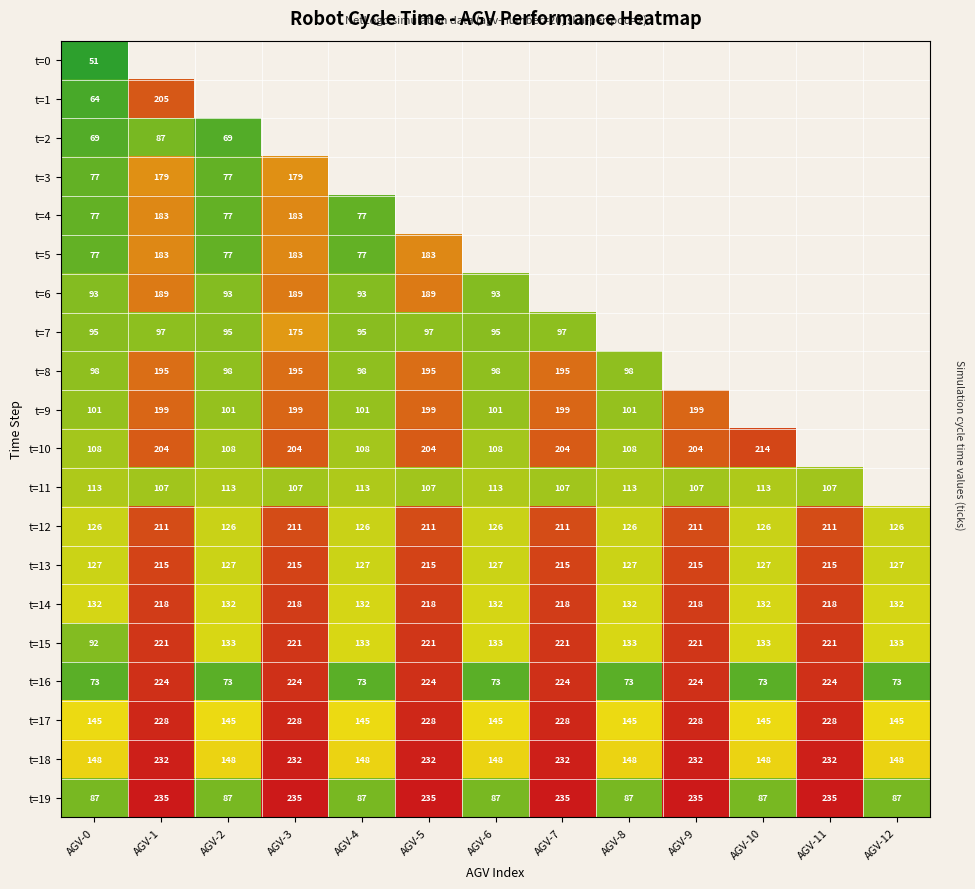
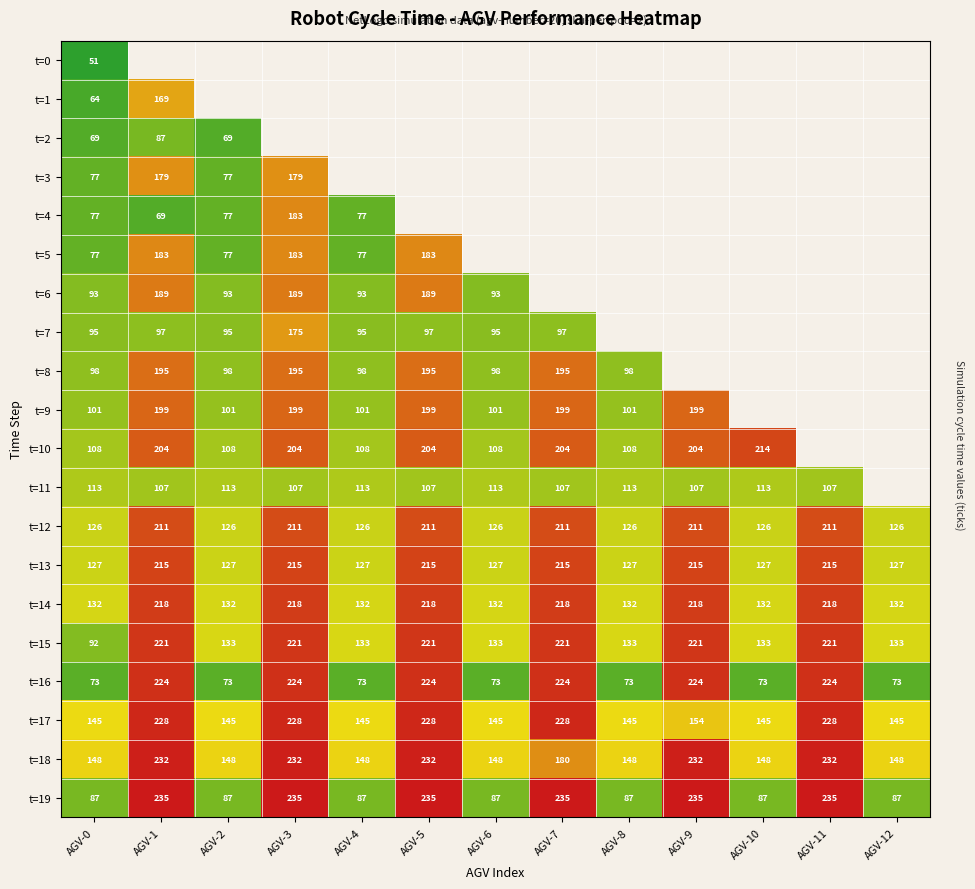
  {
    "t=0": {
      "AGV-0": 51
    },
    "t=1": {
      "AGV-0": 64,
-     "AGV-1": 205
+     "AGV-1": 169
    },
    "t=2": {
      "AGV-0": 69,
      "AGV-1": 87,
      "AGV-2": 69
    },
    "t=3": {
      "AGV-0": 77,
      "AGV-1": 179,
      "AGV-2": 77,
      "AGV-3": 179
    },
    "t=4": {
      "AGV-0": 77,
-     "AGV-1": 183,
+     "AGV-1": 69,
      "AGV-2": 77,
      "AGV-3": 183,
      "AGV-4": 77
    },
    "t=5": {
      "AGV-0": 77,
      "AGV-1": 183,
      "AGV-2": 77,
      "AGV-3": 183,
      "AGV-4": 77,
      "AGV-5": 183
    },
    "t=6": {
      "AGV-0": 93,
      "AGV-1": 189,
      "AGV-2": 93,
      "AGV-3": 189,
      "AGV-4": 93,
      "AGV-5": 189,
      "AGV-6": 93
    },
    "t=7": {
      "AGV-0": 95,
      "AGV-1": 97,
      "AGV-2": 95,
      "AGV-3": 175,
      "AGV-4": 95,
      "AGV-5": 97,
      "AGV-6": 95,
      "AGV-7": 97
    },
    "t=8": {
      "AGV-0": 98,
      "AGV-1": 195,
      "AGV-2": 98,
      "AGV-3": 195,
      "AGV-4": 98,
      "AGV-5": 195,
      "AGV-6": 98,
      "AGV-7": 195,
      "AGV-8": 98
    },
    "t=9": {
      "AGV-0": 101,
      "AGV-1": 199,
      "AGV-2": 101,
      "AGV-3": 199,
      "AGV-4": 101,
      "AGV-5": 199,
      "AGV-6": 101,
      "AGV-7": 199,
      "AGV-8": 101,
      "AGV-9": 199
    },
    "t=10": {
      "AGV-0": 108,
      "AGV-1": 204,
      "AGV-2": 108,
      "AGV-3": 204,
      "AGV-4": 108,
      "AGV-5": 204,
      "AGV-6": 108,
      "AGV-7": 204,
      "AGV-8": 108,
      "AGV-9": 204,
      "AGV-10": 214
    },
    "t=11": {
      "AGV-0": 113,
      "AGV-1": 107,
      "AGV-2": 113,
      "AGV-3": 107,
      "AGV-4": 113,
      "AGV-5": 107,
      "AGV-6": 113,
      "AGV-7": 107,
      "AGV-8": 113,
      "AGV-9": 107,
      "AGV-10": 113,
      "AGV-11": 107
    },
    "t=12": {
      "AGV-0": 126,
      "AGV-1": 211,
      "AGV-2": 126,
      "AGV-3": 211,
      "AGV-4": 126,
      "AGV-5": 211,
      "AGV-6": 126,
      "AGV-7": 211,
      "AGV-8": 126,
      "AGV-9": 211,
      "AGV-10": 126,
      "AGV-11": 211,
      "AGV-12": 126
    },
    "t=13": {
      "AGV-0": 127,
      "AGV-1": 215,
      "AGV-2": 127,
      "AGV-3": 215,
      "AGV-4": 127,
      "AGV-5": 215,
      "AGV-6": 127,
      "AGV-7": 215,
      "AGV-8": 127,
      "AGV-9": 215,
      "AGV-10": 127,
      "AGV-11": 215,
      "AGV-12": 127
    },
    "t=14": {
      "AGV-0": 132,
      "AGV-1": 218,
      "AGV-2": 132,
      "AGV-3": 218,
      "AGV-4": 132,
      "AGV-5": 218,
      "AGV-6": 132,
      "AGV-7": 218,
      "AGV-8": 132,
      "AGV-9": 218,
      "AGV-10": 132,
      "AGV-11": 218,
      "AGV-12": 132
    },
    "t=15": {
      "AGV-0": 92,
      "AGV-1": 221,
      "AGV-2": 133,
      "AGV-3": 221,
      "AGV-4": 133,
      "AGV-5": 221,
      "AGV-6": 133,
      "AGV-7": 221,
      "AGV-8": 133,
      "AGV-9": 221,
      "AGV-10": 133,
      "AGV-11": 221,
      "AGV-12": 133
    },
    "t=16": {
      "AGV-0": 73,
      "AGV-1": 224,
      "AGV-2": 73,
      "AGV-3": 224,
      "AGV-4": 73,
      "AGV-5": 224,
      "AGV-6": 73,
      "AGV-7": 224,
      "AGV-8": 73,
      "AGV-9": 224,
      "AGV-10": 73,
      "AGV-11": 224,
      "AGV-12": 73
    },
    "t=17": {
      "AGV-0": 145,
      "AGV-1": 228,
      "AGV-2": 145,
      "AGV-3": 228,
      "AGV-4": 145,
      "AGV-5": 228,
      "AGV-6": 145,
      "AGV-7": 228,
      "AGV-8": 145,
-     "AGV-9": 228,
+     "AGV-9": 154,
      "AGV-10": 145,
      "AGV-11": 228,
      "AGV-12": 145
    },
    "t=18": {
      "AGV-0": 148,
      "AGV-1": 232,
      "AGV-2": 148,
      "AGV-3": 232,
      "AGV-4": 148,
      "AGV-5": 232,
      "AGV-6": 148,
-     "AGV-7": 232,
+     "AGV-7": 180,
      "AGV-8": 148,
      "AGV-9": 232,
      "AGV-10": 148,
      "AGV-11": 232,
      "AGV-12": 148
    },
    "t=19": {
      "AGV-0": 87,
      "AGV-1": 235,
      "AGV-2": 87,
      "AGV-3": 235,
      "AGV-4": 87,
      "AGV-5": 235,
      "AGV-6": 87,
      "AGV-7": 235,
      "AGV-8": 87,
      "AGV-9": 235,
      "AGV-10": 87,
      "AGV-11": 235,
      "AGV-12": 87
    }
  }
